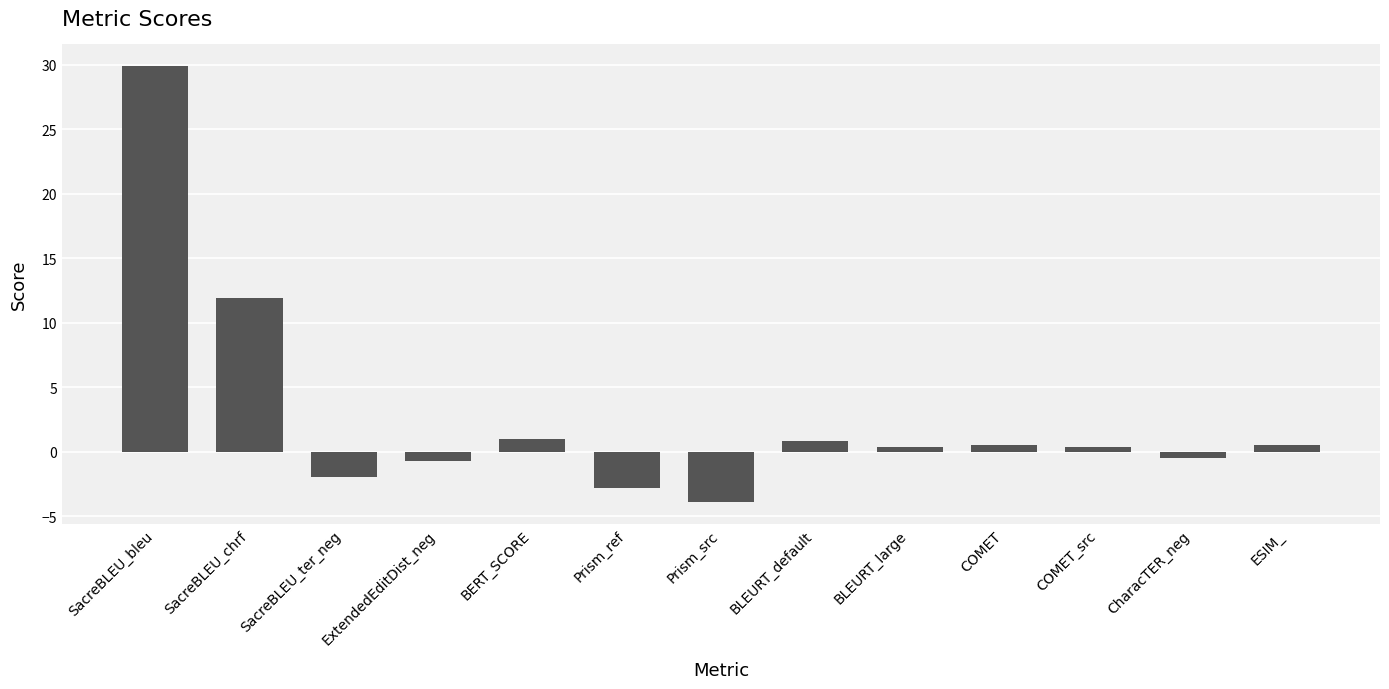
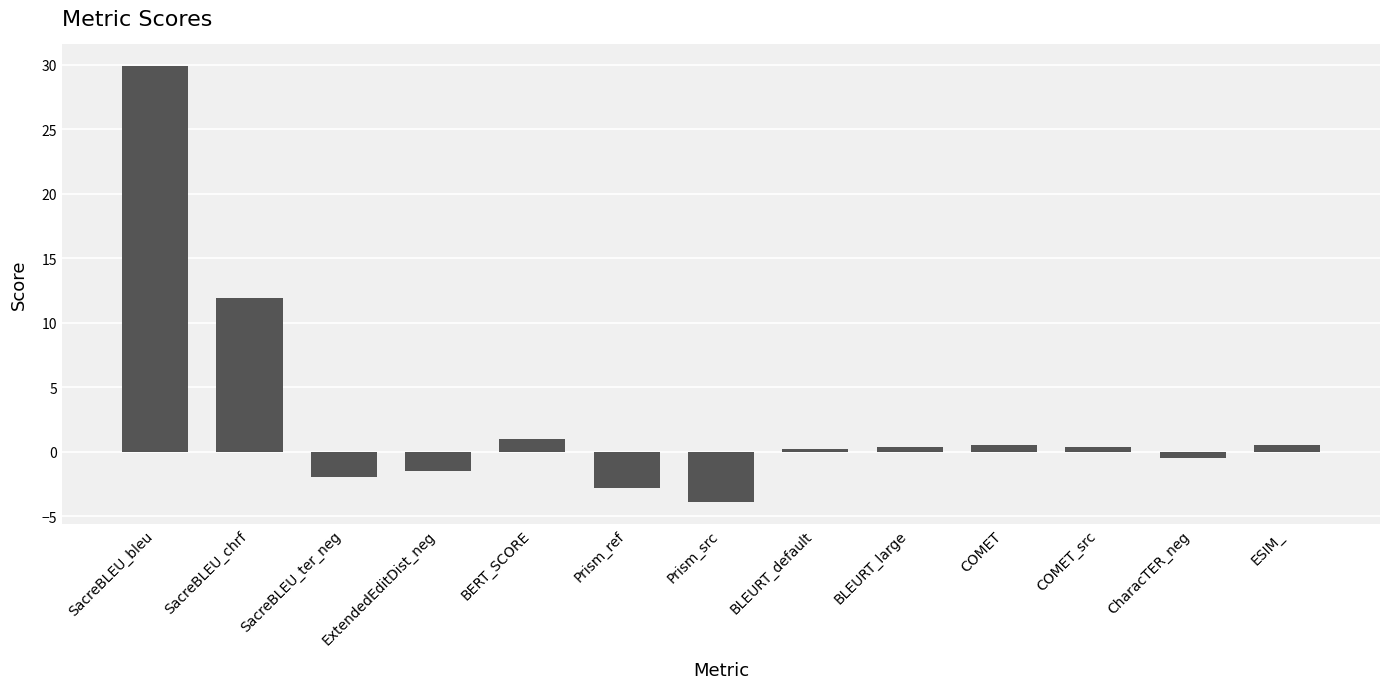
  {
    "SacreBLEU_bleu": 29.9,
    "SacreBLEU_chrf": 11.9,
    "SacreBLEU_ter_neg": -2.0,
-   "ExtendedEditDist_neg": -0.7,
+   "ExtendedEditDist_neg": -1.5,
    "BERT_SCORE": 0.9,
    "Prism_ref": -2.8,
    "Prism_src": -3.9,
-   "BLEURT_default": 0.8,
+   "BLEURT_default": 0.2,
    "BLEURT_large": 0.3,
    "COMET": 0.6,
    "COMET_src": 0.4,
    "CharacTER_neg": -0.5,
    "ESIM_": 0.5
  }
